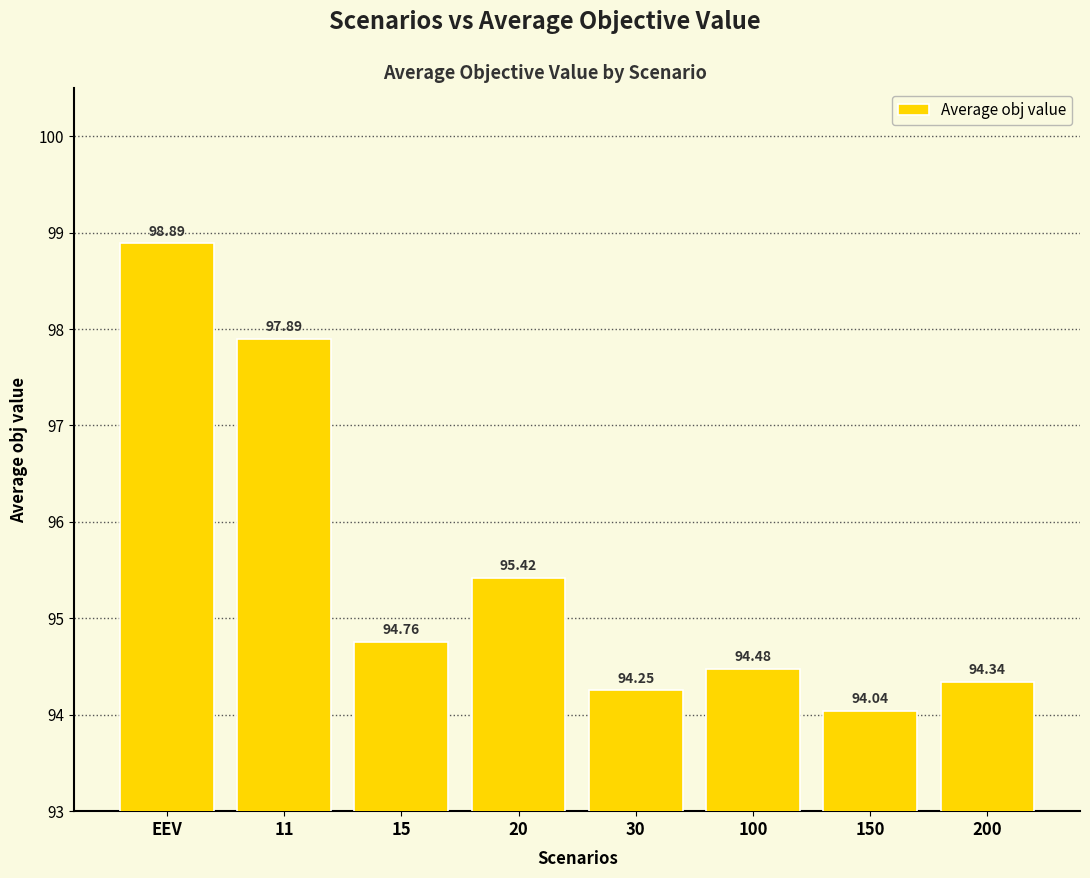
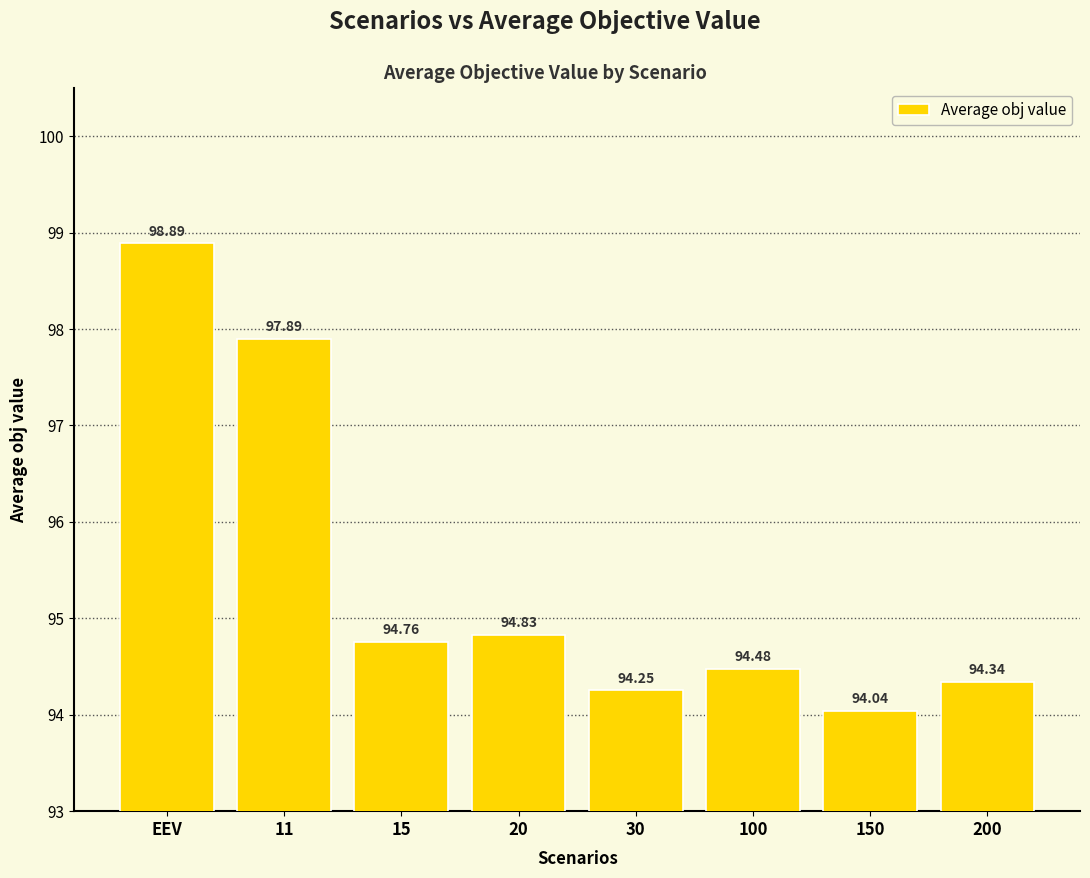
  {
    "EEV": 98.89,
    "11": 97.89,
    "15": 94.76,
-   "20": 95.42,
+   "20": 94.83,
    "30": 94.25,
    "100": 94.48,
    "150": 94.04,
    "200": 94.34
  }
